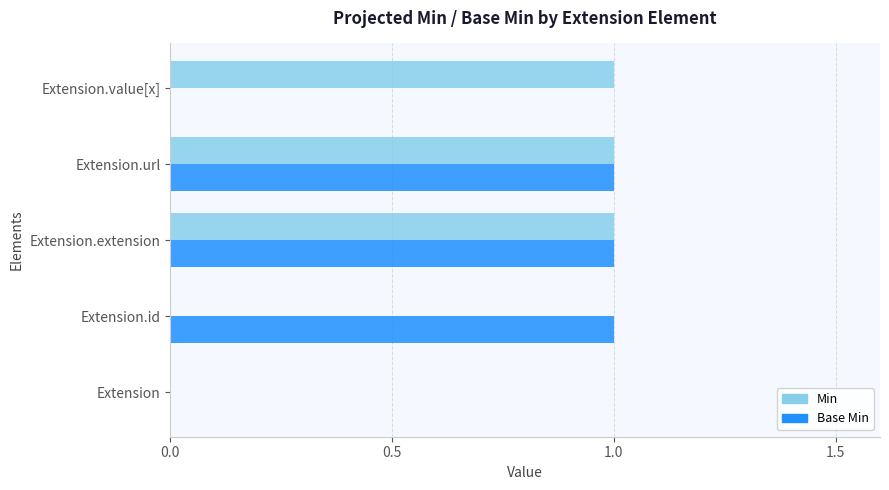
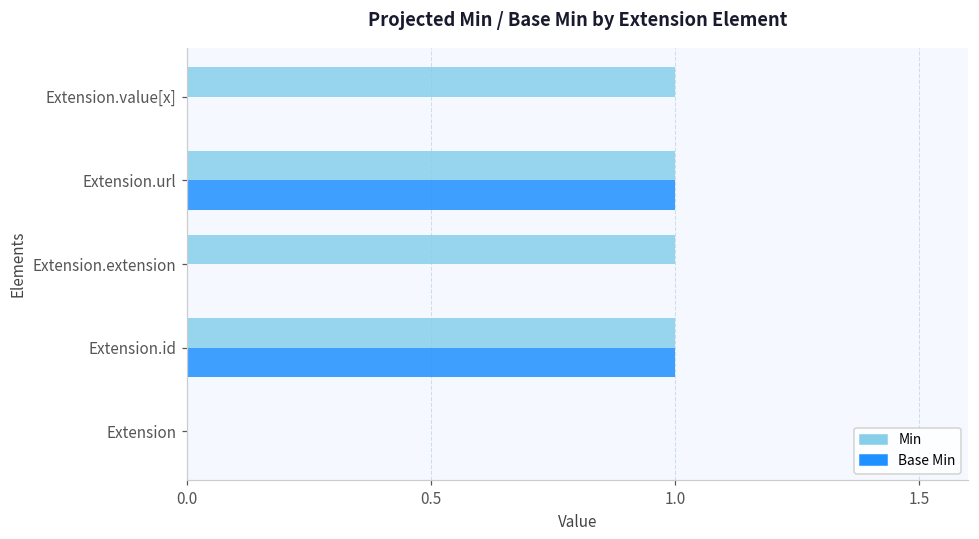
  {
    "Min": {
      "Extension.value[x]": 1,
      "Extension.url": 1,
      "Extension.extension": 1,
-     "Extension.id": 0,
+     "Extension.id": 1,
      "Extension": 0
    },
    "Base Min": {
      "Extension.value[x]": 0,
      "Extension.url": 1,
-     "Extension.extension": 1,
+     "Extension.extension": 0,
      "Extension.id": 1,
      "Extension": 0
    }
  }
